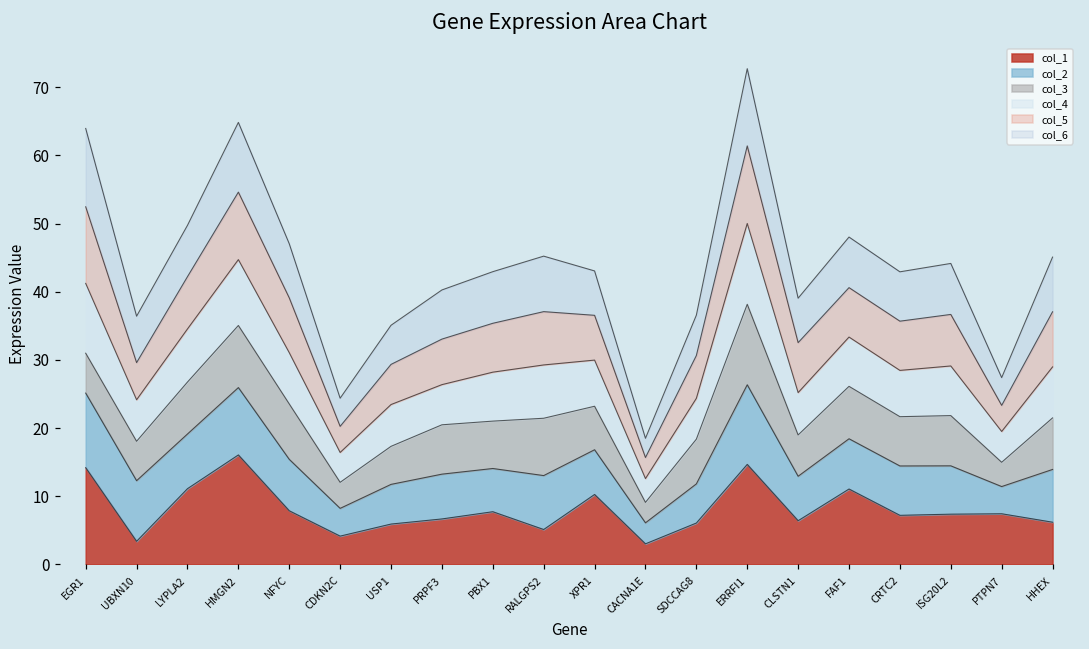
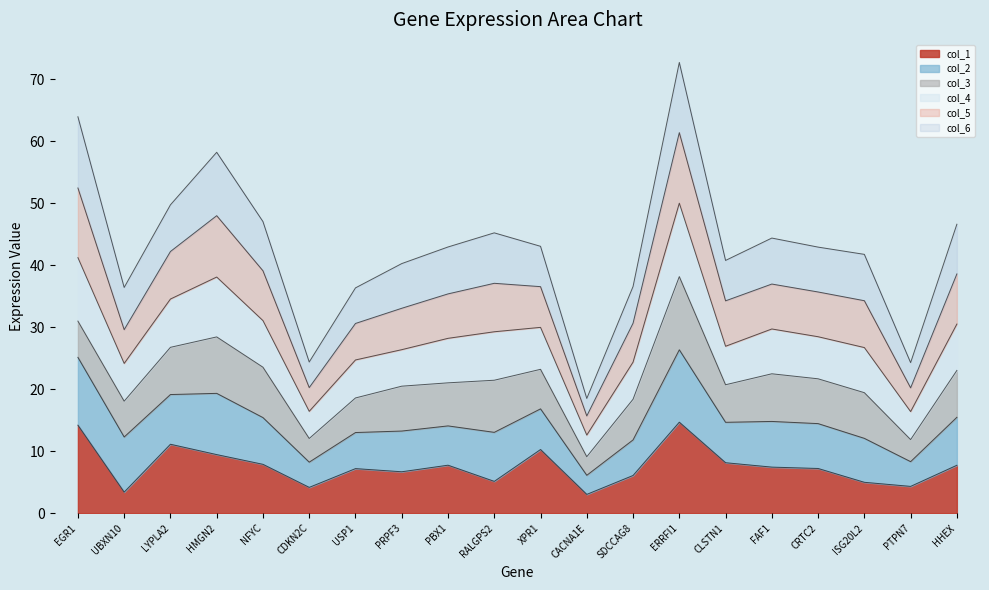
  {
    "col_1": {
      "EGR1": 14,
      "UBXN10": 3,
      "LYPLA2": 11,
-     "HMGN2": 16,
+     "HMGN2": 9,
      "NFYC": 8,
      "CDKN2C": 4,
-     "USP1": 6,
+     "USP1": 7,
      "PRPF3": 7,
      "PBX1": 8,
      "RALGPS2": 5,
      "XPR1": 10,
      "CACNA1E": 3,
      "SDCCAG8": 6,
      "ERRFI1": 15,
-     "CLSTN1": 6,
-     "FAF1": 11,
+     "CLSTN1": 8,
+     "FAF1": 7,
      "CRTC2": 7,
-     "ISG20L2": 7,
-     "PTPN7": 7,
-     "HHEX": 6
+     "ISG20L2": 5,
+     "PTPN7": 4,
+     "HHEX": 8
    }
  }
